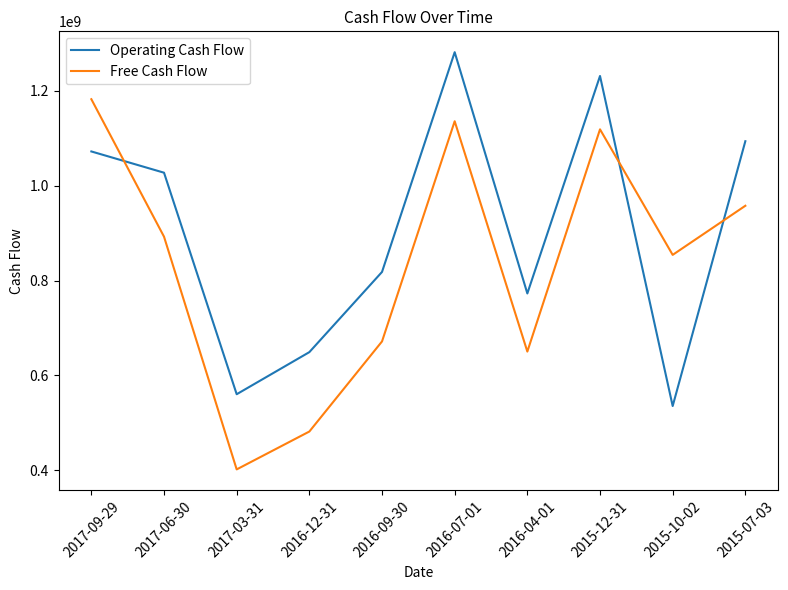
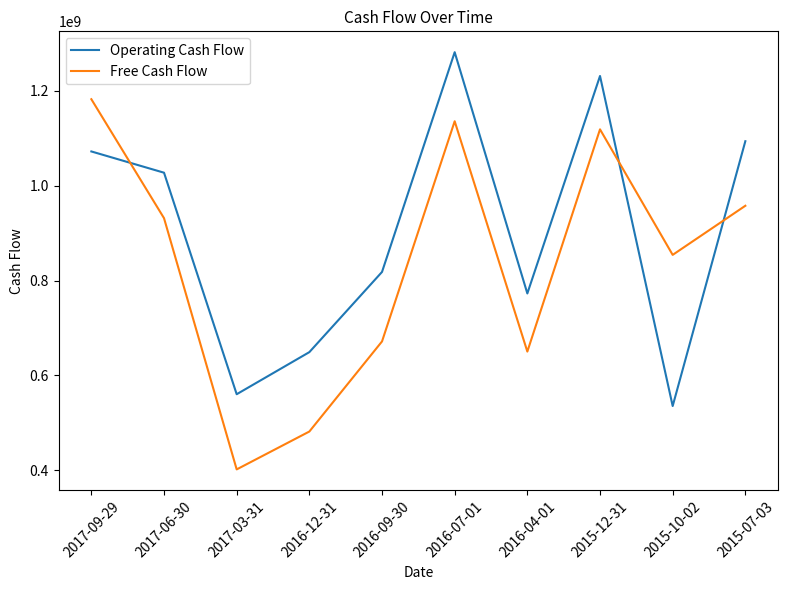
  {
    "Operating Cash Flow": {
      "2017-09-29": 1070000000,
      "2017-06-30": 1030000000,
      "2017-03-31": 560000000,
      "2016-12-31": 650000000,
      "2016-09-30": 820000000,
      "2016-07-01": 1280000000,
      "2016-04-01": 770000000,
      "2015-12-31": 1230000000,
      "2015-10-02": 540000000,
      "2015-07-03": 1090000000
    },
    "Free Cash Flow": {
      "2017-09-29": 1180000000,
-     "2017-06-30": 890000000,
+     "2017-06-30": 930000000,
      "2017-03-31": 400000000,
      "2016-12-31": 480000000,
      "2016-09-30": 670000000,
      "2016-07-01": 1140000000,
      "2016-04-01": 650000000,
      "2015-12-31": 1120000000,
      "2015-10-02": 850000000,
      "2015-07-03": 960000000
    }
  }
